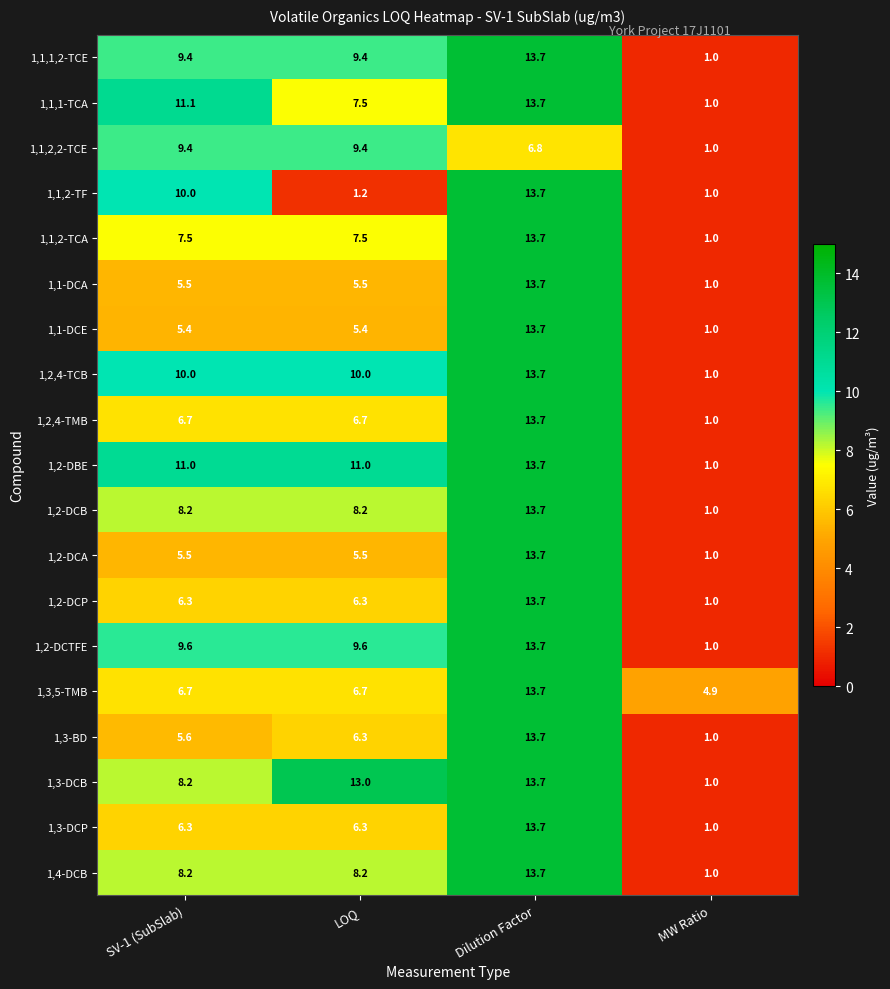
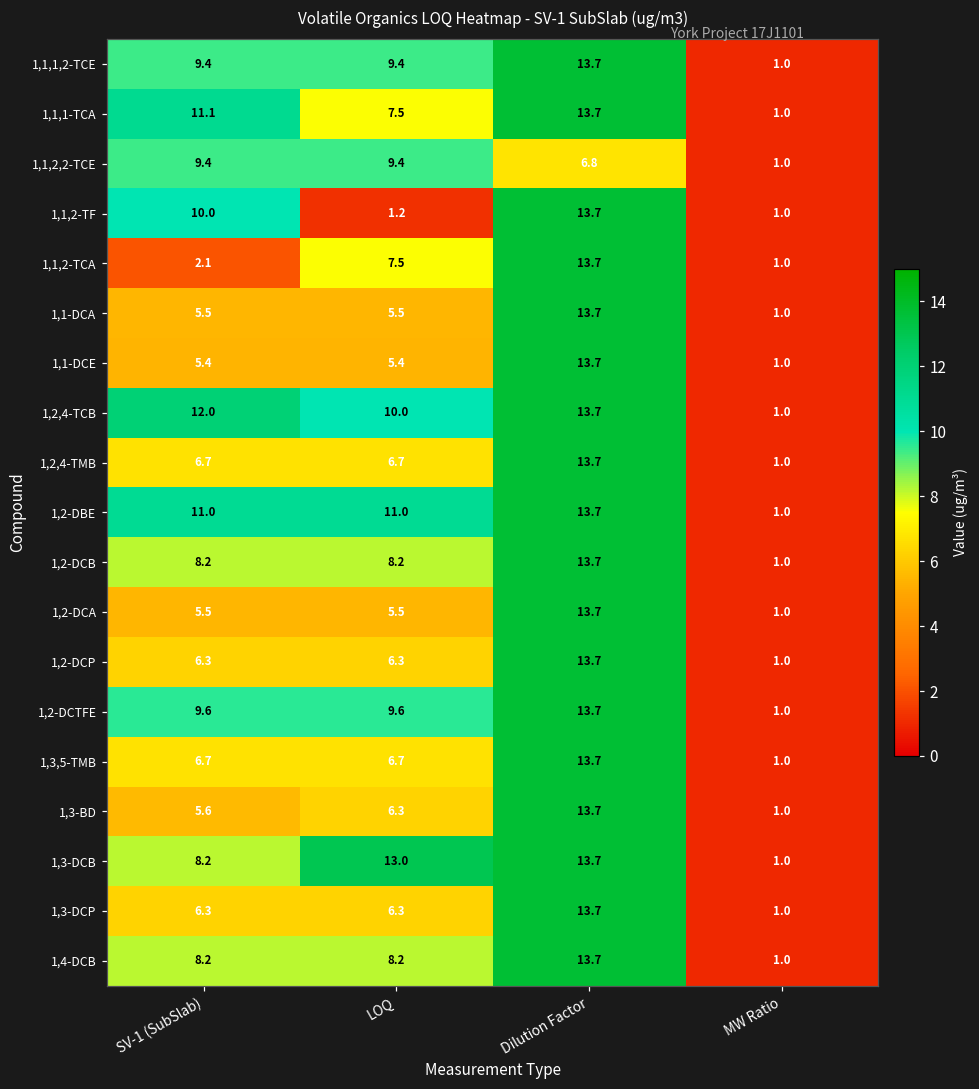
  {
    "1,1,1,2-TCE": {
      "SV-1 (SubSlab)": 9.4,
      "LOQ": 9.4,
      "Dilution Factor": 13.7,
      "MW Ratio": 1.0
    },
    "1,1,1-TCA": {
      "SV-1 (SubSlab)": 11.1,
      "LOQ": 7.5,
      "Dilution Factor": 13.7,
      "MW Ratio": 1.0
    },
    "1,1,2,2-TCE": {
      "SV-1 (SubSlab)": 9.4,
      "LOQ": 9.4,
      "Dilution Factor": 6.8,
      "MW Ratio": 1.0
    },
    "1,1,2-TF": {
      "SV-1 (SubSlab)": 10.0,
      "LOQ": 1.2,
      "Dilution Factor": 13.7,
      "MW Ratio": 1.0
    },
    "1,1,2-TCA": {
-     "SV-1 (SubSlab)": 7.5,
+     "SV-1 (SubSlab)": 2.1,
      "LOQ": 7.5,
      "Dilution Factor": 13.7,
      "MW Ratio": 1.0
    },
    "1,1-DCA": {
      "SV-1 (SubSlab)": 5.5,
      "LOQ": 5.5,
      "Dilution Factor": 13.7,
      "MW Ratio": 1.0
    },
    "1,1-DCE": {
      "SV-1 (SubSlab)": 5.4,
      "LOQ": 5.4,
      "Dilution Factor": 13.7,
      "MW Ratio": 1.0
    },
    "1,2,4-TCB": {
-     "SV-1 (SubSlab)": 10.0,
+     "SV-1 (SubSlab)": 12.0,
      "LOQ": 10.0,
      "Dilution Factor": 13.7,
      "MW Ratio": 1.0
    },
    "1,2,4-TMB": {
      "SV-1 (SubSlab)": 6.7,
      "LOQ": 6.7,
      "Dilution Factor": 13.7,
      "MW Ratio": 1.0
    },
    "1,2-DBE": {
      "SV-1 (SubSlab)": 11.0,
      "LOQ": 11.0,
      "Dilution Factor": 13.7,
      "MW Ratio": 1.0
    },
    "1,2-DCB": {
      "SV-1 (SubSlab)": 8.2,
      "LOQ": 8.2,
      "Dilution Factor": 13.7,
      "MW Ratio": 1.0
    },
    "1,2-DCA": {
      "SV-1 (SubSlab)": 5.5,
      "LOQ": 5.5,
      "Dilution Factor": 13.7,
      "MW Ratio": 1.0
    },
    "1,2-DCP": {
      "SV-1 (SubSlab)": 6.3,
      "LOQ": 6.3,
      "Dilution Factor": 13.7,
      "MW Ratio": 1.0
    },
    "1,2-DCTFE": {
      "SV-1 (SubSlab)": 9.6,
      "LOQ": 9.6,
      "Dilution Factor": 13.7,
      "MW Ratio": 1.0
    },
    "1,3,5-TMB": {
      "SV-1 (SubSlab)": 6.7,
      "LOQ": 6.7,
      "Dilution Factor": 13.7,
-     "MW Ratio": 4.9
+     "MW Ratio": 1.0
    },
    "1,3-BD": {
      "SV-1 (SubSlab)": 5.6,
      "LOQ": 6.3,
      "Dilution Factor": 13.7,
      "MW Ratio": 1.0
    },
    "1,3-DCB": {
      "SV-1 (SubSlab)": 8.2,
      "LOQ": 13.0,
      "Dilution Factor": 13.7,
      "MW Ratio": 1.0
    },
    "1,3-DCP": {
      "SV-1 (SubSlab)": 6.3,
      "LOQ": 6.3,
      "Dilution Factor": 13.7,
      "MW Ratio": 1.0
    },
    "1,4-DCB": {
      "SV-1 (SubSlab)": 8.2,
      "LOQ": 8.2,
      "Dilution Factor": 13.7,
      "MW Ratio": 1.0
    }
  }
